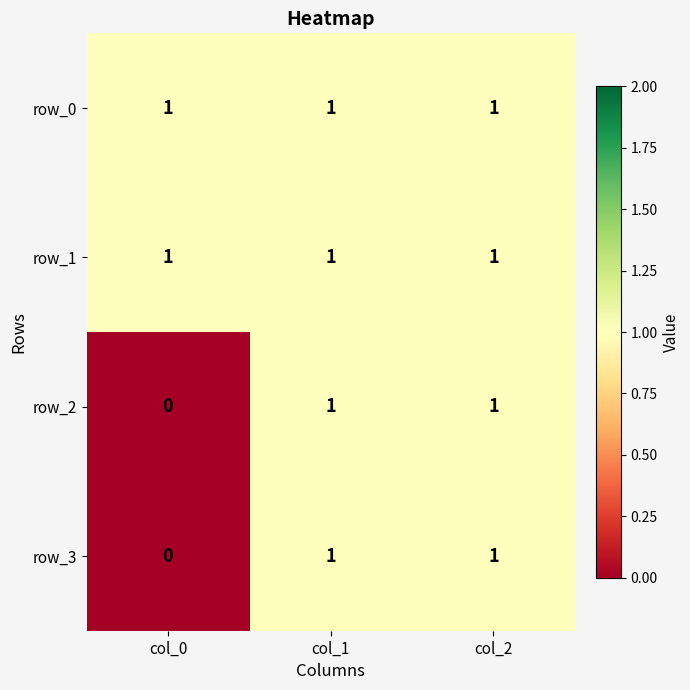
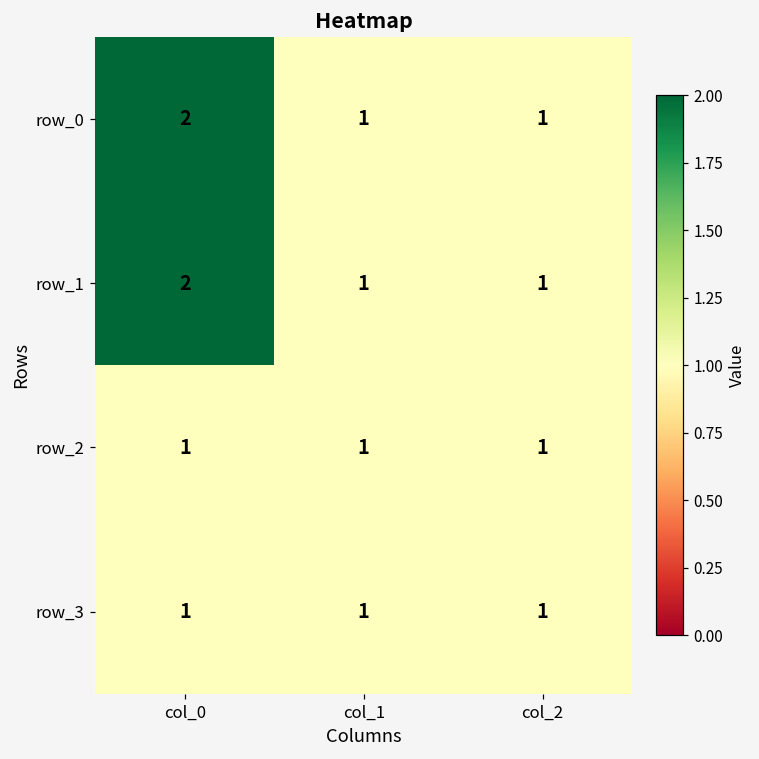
  {
    "row_0": {
-     "col_0": 1,
+     "col_0": 2,
      "col_1": 1,
      "col_2": 1
    },
    "row_1": {
-     "col_0": 1,
+     "col_0": 2,
      "col_1": 1,
      "col_2": 1
    },
    "row_2": {
-     "col_0": 0,
+     "col_0": 1,
      "col_1": 1,
      "col_2": 1
    },
    "row_3": {
-     "col_0": 0,
+     "col_0": 1,
      "col_1": 1,
      "col_2": 1
    }
  }
